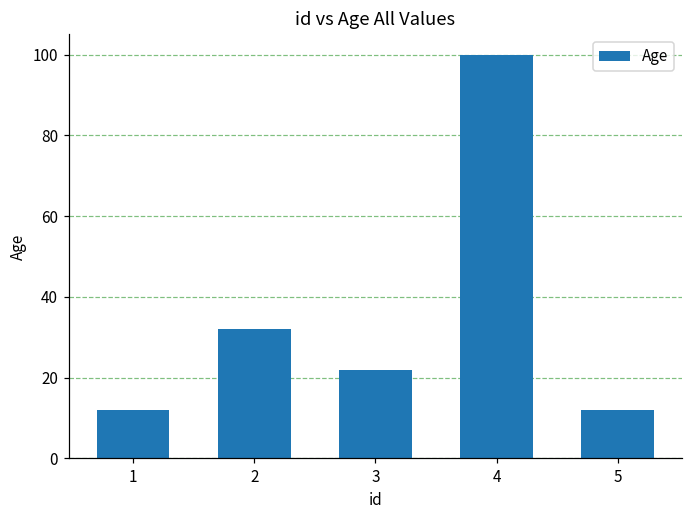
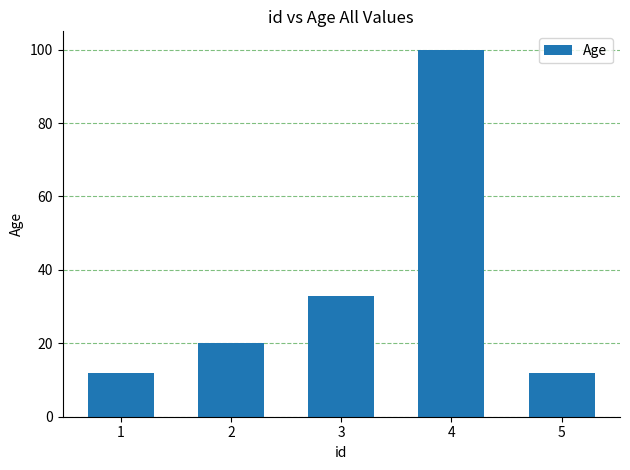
  {
    "1": 12,
-   "2": 32,
-   "3": 22,
+   "2": 20,
+   "3": 33,
    "4": 100,
    "5": 12
  }
